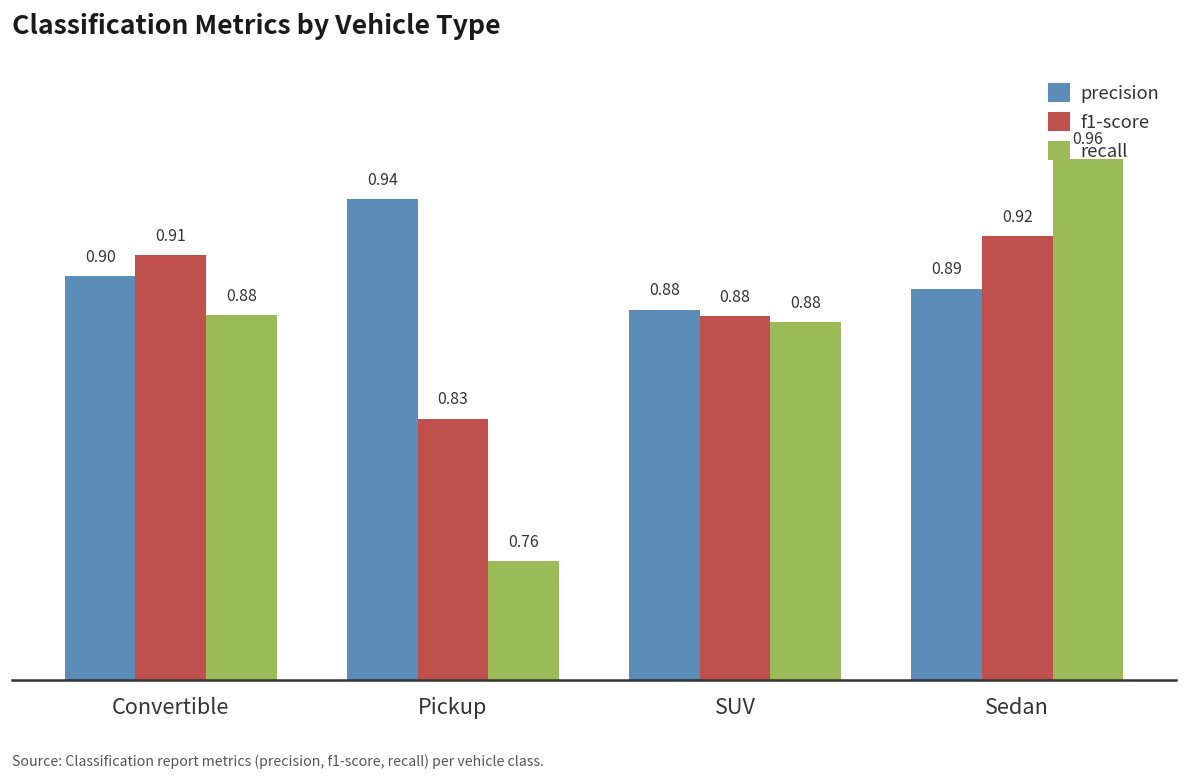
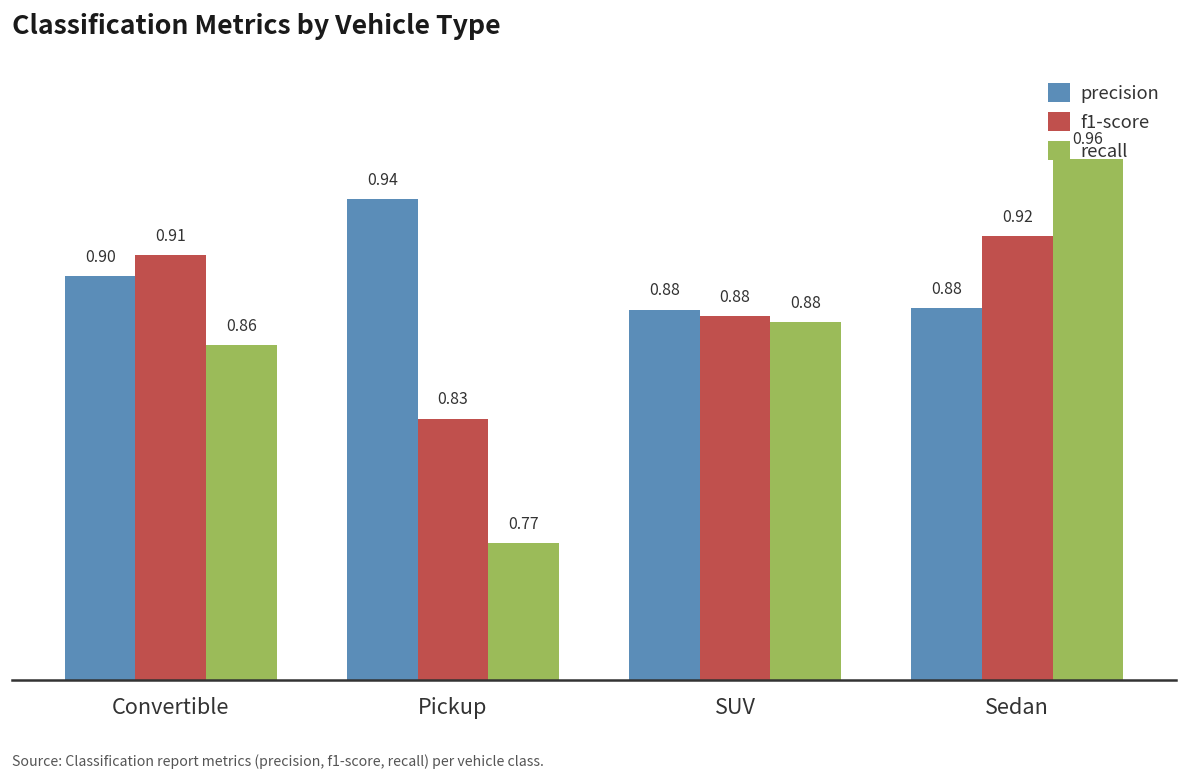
  {
    "precision": {
      "Convertible": 0.90,
      "Pickup": 0.94,
      "SUV": 0.88,
-     "Sedan": 0.89
+     "Sedan": 0.88
    },
    "f1-score": {
      "Convertible": 0.91,
      "Pickup": 0.83,
      "SUV": 0.88,
      "Sedan": 0.92
    },
    "recall": {
-     "Convertible": 0.88,
-     "Pickup": 0.76,
+     "Convertible": 0.86,
+     "Pickup": 0.77,
      "SUV": 0.88,
      "Sedan": 0.96
    }
  }
